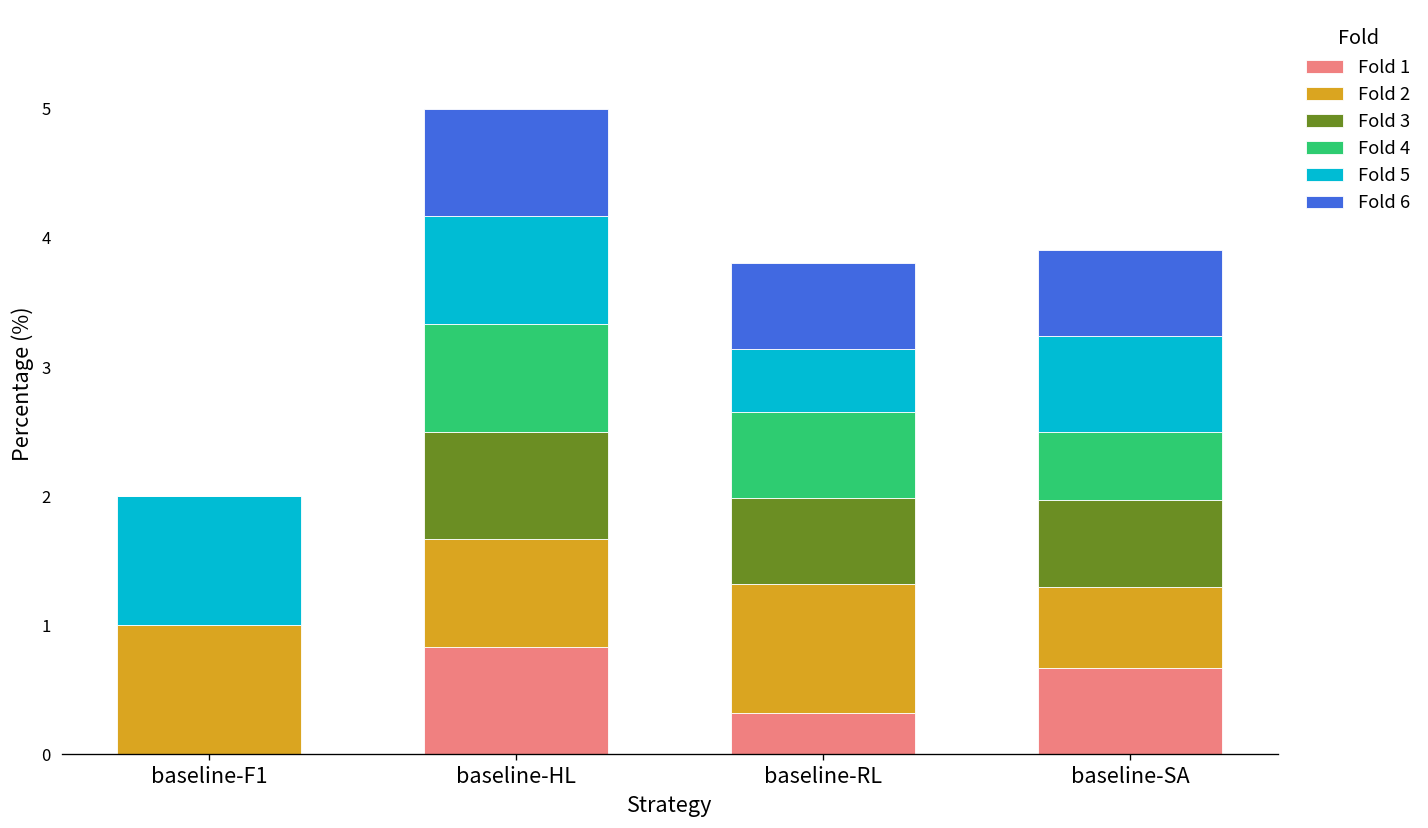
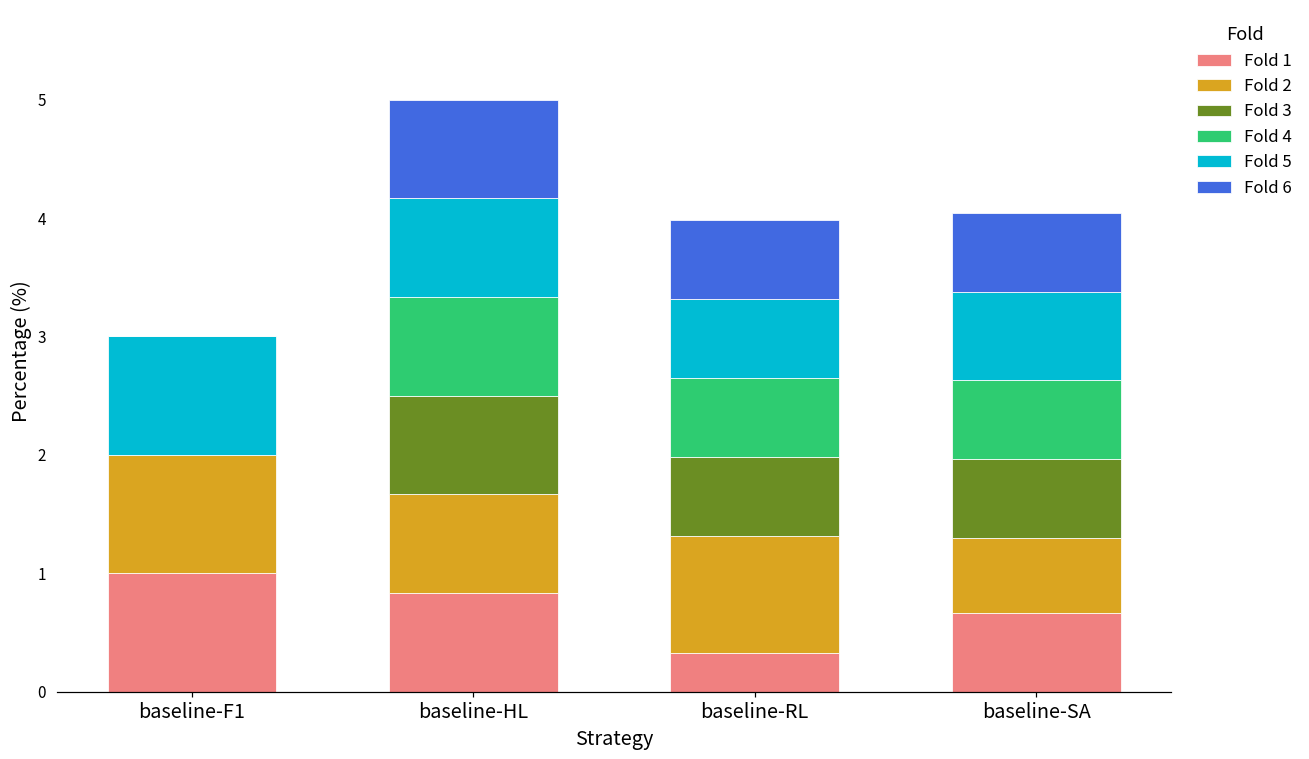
  {
    "Fold 1": {
-     "baseline-F1": 0,
+     "baseline-F1": 1,
      "baseline-HL": 0.83,
      "baseline-RL": 0.32,
      "baseline-SA": 0.67
    },
    "Fold 2": {
      "baseline-F1": 1.00,
      "baseline-HL": 0.83,
      "baseline-RL": 0.99,
      "baseline-SA": 0.63
    },
    "Fold 3": {
      "baseline-F1": 0.00,
      "baseline-HL": 0.83,
      "baseline-RL": 0.67,
      "baseline-SA": 0.67
    },
    "Fold 4": {
      "baseline-F1": 0.00,
      "baseline-HL": 0.83,
      "baseline-RL": 0.67,
-     "baseline-SA": 0.53
+     "baseline-SA": 0.67
    },
    "Fold 5": {
      "baseline-F1": 1.00,
      "baseline-HL": 0.83,
-     "baseline-RL": 0.49,
+     "baseline-RL": 0.67,
      "baseline-SA": 0.74
    },
    "Fold 6": {
      "baseline-F1": 0.00,
      "baseline-HL": 0.83,
      "baseline-RL": 0.67,
      "baseline-SA": 0.67
    }
  }
